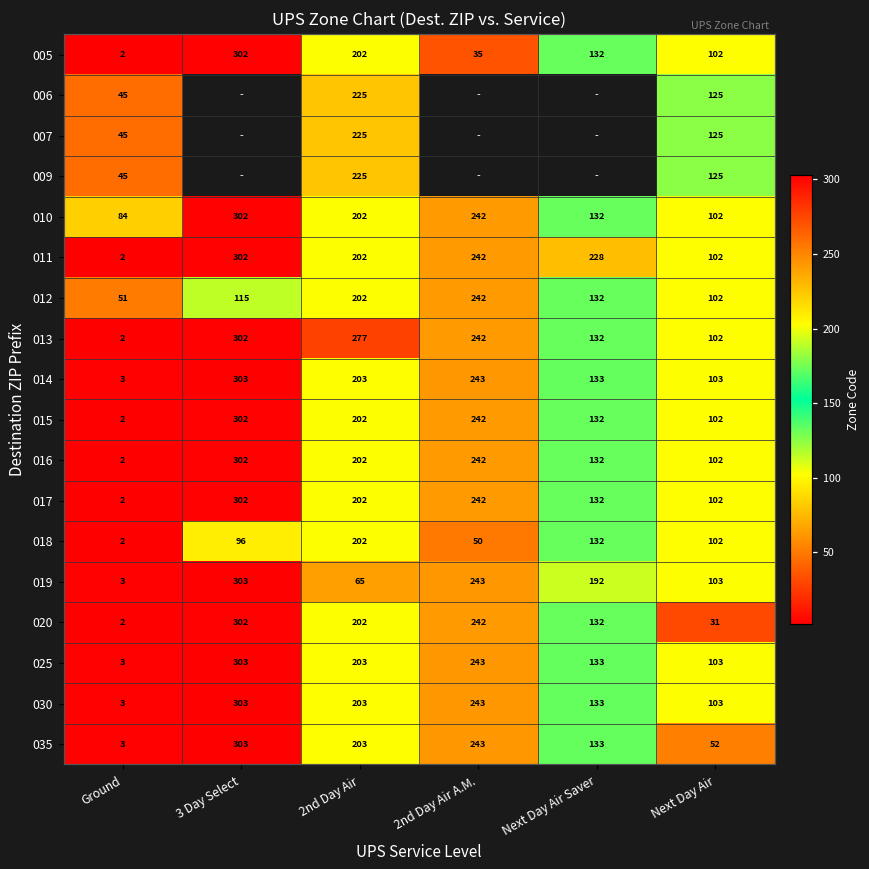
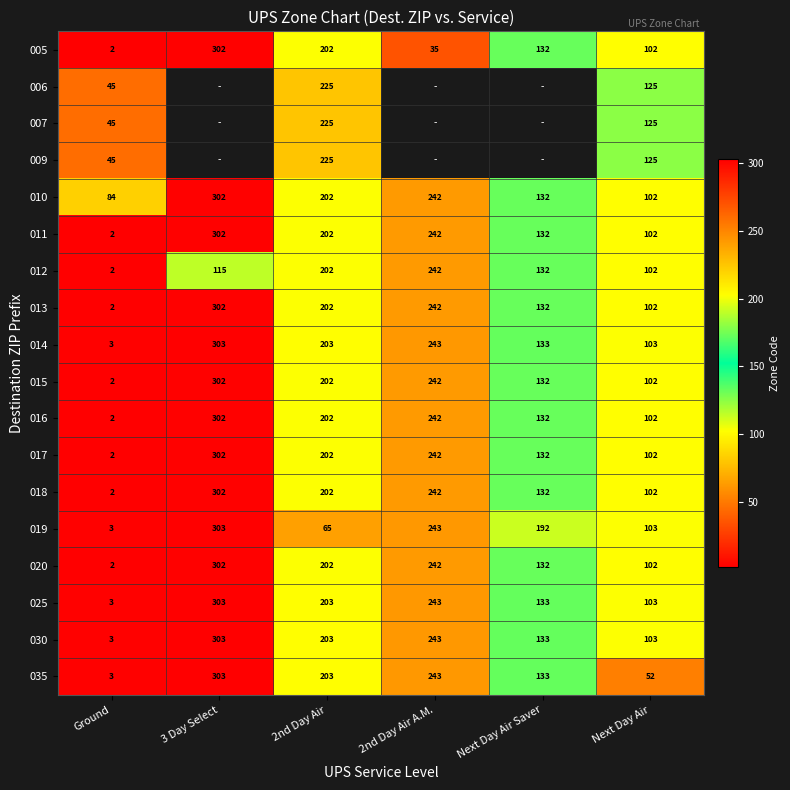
  {
    "005": {
      "Ground": 2,
      "3 Day Select": 302,
      "2nd Day Air": 202,
      "2nd Day Air A.M.": 35,
      "Next Day Air Saver": 132,
      "Next Day Air": 102
    },
    "006": {
      "Ground": 45,
      "2nd Day Air": 225,
      "Next Day Air": 125
    },
    "007": {
      "Ground": 45,
      "2nd Day Air": 225,
      "Next Day Air": 125
    },
    "009": {
      "Ground": 45,
      "2nd Day Air": 225,
      "Next Day Air": 125
    },
    "010": {
      "Ground": 84,
      "3 Day Select": 302,
      "2nd Day Air": 202,
      "2nd Day Air A.M.": 242,
      "Next Day Air Saver": 132,
      "Next Day Air": 102
    },
    "011": {
      "Ground": 2,
      "3 Day Select": 302,
      "2nd Day Air": 202,
      "2nd Day Air A.M.": 242,
-     "Next Day Air Saver": 228,
+     "Next Day Air Saver": 132,
      "Next Day Air": 102
    },
    "012": {
-     "Ground": 51,
+     "Ground": 2,
      "3 Day Select": 115,
      "2nd Day Air": 202,
      "2nd Day Air A.M.": 242,
      "Next Day Air Saver": 132,
      "Next Day Air": 102
    },
    "013": {
      "Ground": 2,
      "3 Day Select": 302,
-     "2nd Day Air": 277,
+     "2nd Day Air": 202,
      "2nd Day Air A.M.": 242,
      "Next Day Air Saver": 132,
      "Next Day Air": 102
    },
    "014": {
      "Ground": 3,
      "3 Day Select": 303,
      "2nd Day Air": 203,
      "2nd Day Air A.M.": 243,
      "Next Day Air Saver": 133,
      "Next Day Air": 103
    },
    "015": {
      "Ground": 2,
      "3 Day Select": 302,
      "2nd Day Air": 202,
      "2nd Day Air A.M.": 242,
      "Next Day Air Saver": 132,
      "Next Day Air": 102
    },
    "016": {
      "Ground": 2,
      "3 Day Select": 302,
      "2nd Day Air": 202,
      "2nd Day Air A.M.": 242,
      "Next Day Air Saver": 132,
      "Next Day Air": 102
    },
    "017": {
      "Ground": 2,
      "3 Day Select": 302,
      "2nd Day Air": 202,
      "2nd Day Air A.M.": 242,
      "Next Day Air Saver": 132,
      "Next Day Air": 102
    },
    "018": {
      "Ground": 2,
-     "3 Day Select": 96,
+     "3 Day Select": 302,
      "2nd Day Air": 202,
-     "2nd Day Air A.M.": 50,
+     "2nd Day Air A.M.": 242,
      "Next Day Air Saver": 132,
      "Next Day Air": 102
    },
    "019": {
      "Ground": 3,
      "3 Day Select": 303,
      "2nd Day Air": 65,
      "2nd Day Air A.M.": 243,
      "Next Day Air Saver": 192,
      "Next Day Air": 103
    },
    "020": {
      "Ground": 2,
      "3 Day Select": 302,
      "2nd Day Air": 202,
      "2nd Day Air A.M.": 242,
      "Next Day Air Saver": 132,
-     "Next Day Air": 31
+     "Next Day Air": 102
    },
    "025": {
      "Ground": 3,
      "3 Day Select": 303,
      "2nd Day Air": 203,
      "2nd Day Air A.M.": 243,
      "Next Day Air Saver": 133,
      "Next Day Air": 103
    },
    "030": {
      "Ground": 3,
      "3 Day Select": 303,
      "2nd Day Air": 203,
      "2nd Day Air A.M.": 243,
      "Next Day Air Saver": 133,
      "Next Day Air": 103
    },
    "035": {
      "Ground": 3,
      "3 Day Select": 303,
      "2nd Day Air": 203,
      "2nd Day Air A.M.": 243,
      "Next Day Air Saver": 133,
      "Next Day Air": 52
    }
  }
